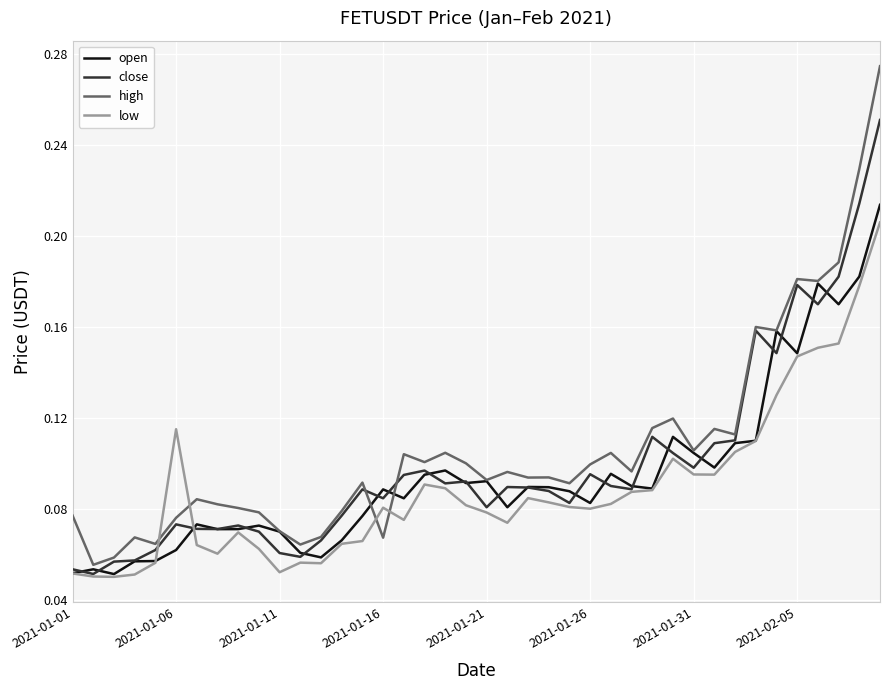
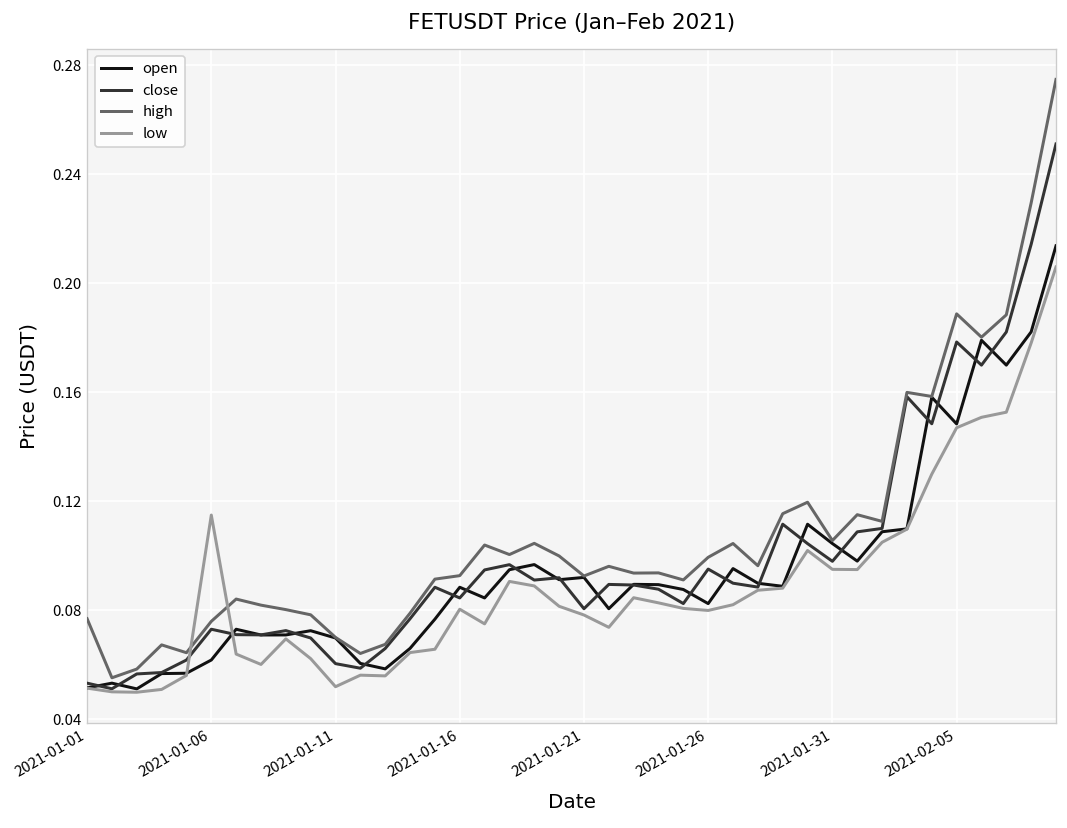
  {
    "high": {
      "2021-01-01": 0.077,
      "2021-01-06": 0.076,
-     "2021-01-16": 0.067,
+     "2021-01-16": 0.093,
      "2021-01-26": 0.100,
      "2021-01-31": 0.106,
-     "2021-02-05": 0.181
+     "2021-02-05": 0.189
    },
    "low": {
      "2021-01-06": 0.115,
      "2021-01-11": 0.052,
      "2021-01-16": 0.080,
      "2021-01-21": 0.078,
      "2021-01-26": 0.080,
      "2021-01-31": 0.095,
      "2021-02-05": 0.147
    }
  }
